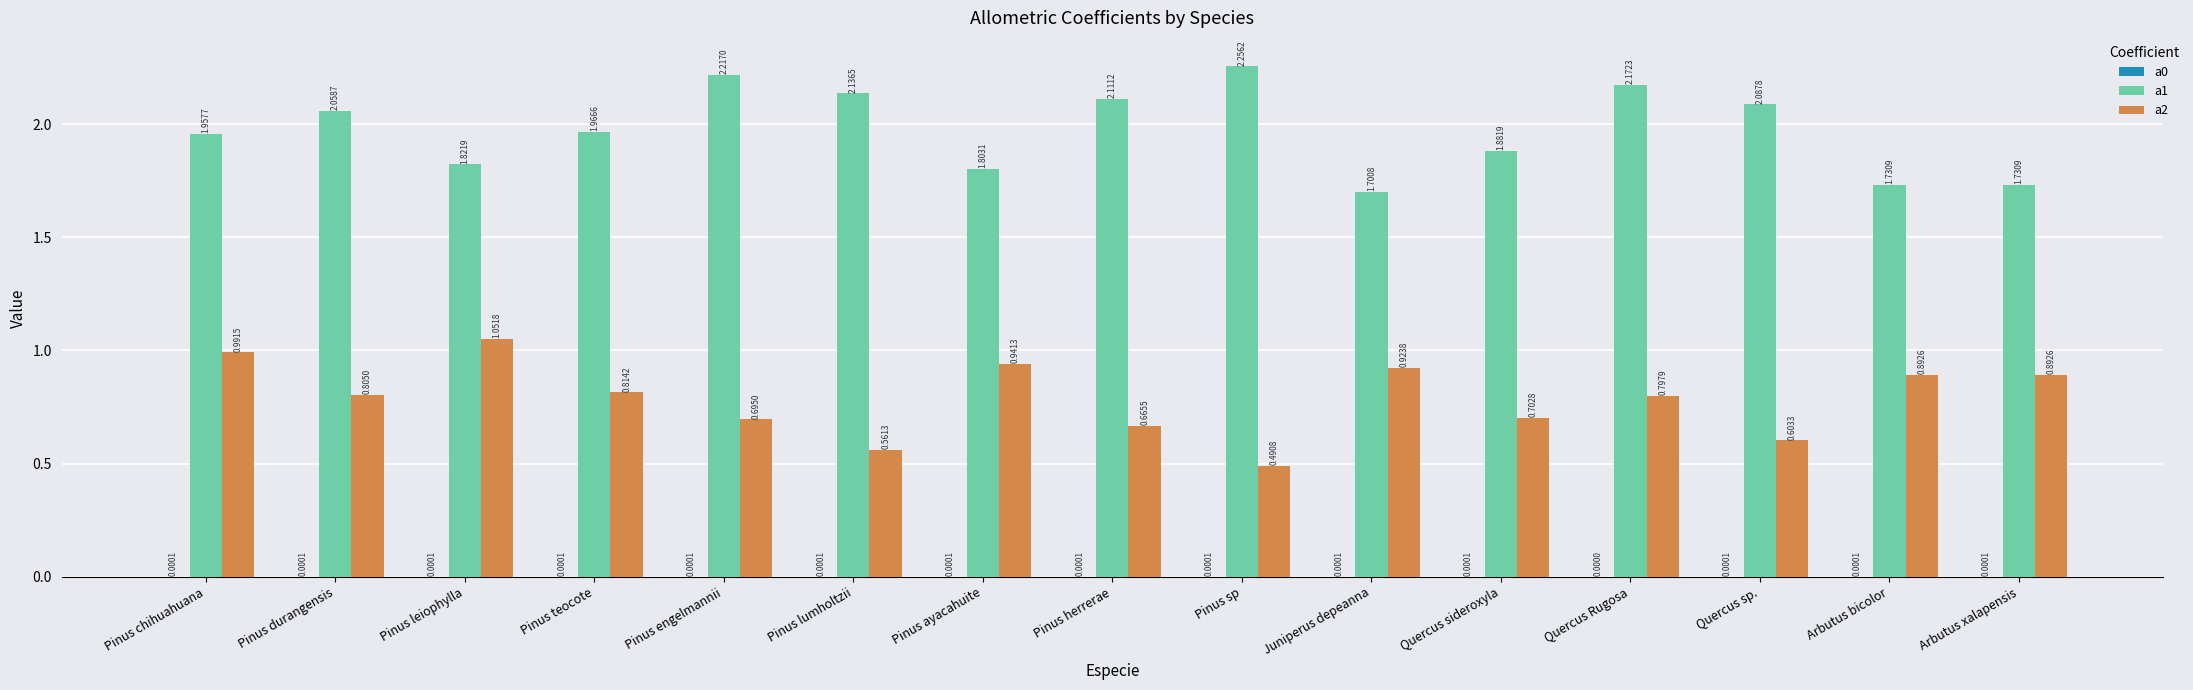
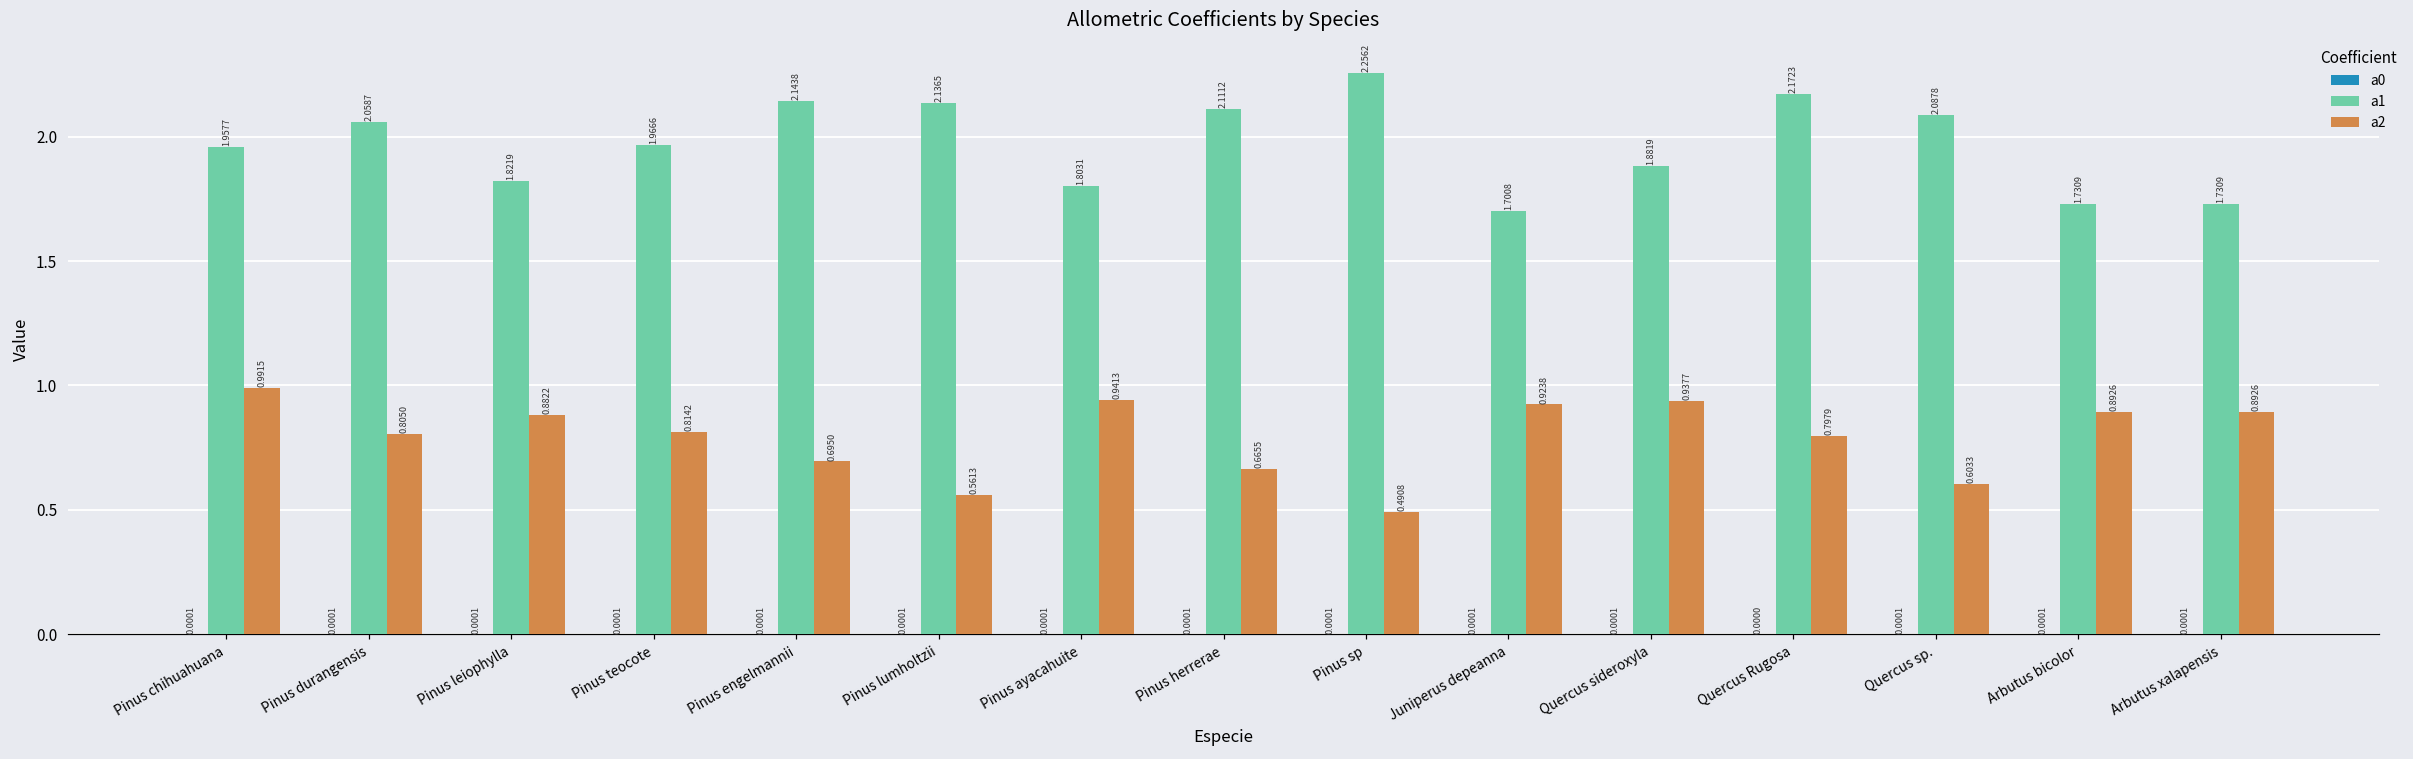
  {
    "a0": {
      "Pinus chihuahuana": 0.0001,
      "Pinus durangensis": 0.0001,
      "Pinus leiophylla": 0.0001,
      "Pinus teocote": 0.0001,
      "Pinus engelmannii": 0.0001,
      "Pinus lumholtzii": 0.0001,
      "Pinus ayacahuite": 0.0001,
      "Pinus herrerae": 0.0001,
      "Pinus sp": 0.0001,
      "Juniperus depeanna": 0.0001,
      "Quercus sideroxyla": 0.0001,
      "Quercus Rugosa": 0.0000,
      "Quercus sp.": 0.0001,
      "Arbutus bicolor": 0.0001,
      "Arbutus xalapensis": 0.0001
    },
    "a1": {
      "Pinus chihuahuana": 1.9577,
      "Pinus durangensis": 2.0587,
      "Pinus leiophylla": 1.8219,
      "Pinus teocote": 1.9666,
-     "Pinus engelmannii": 2.2170,
+     "Pinus engelmannii": 2.1438,
      "Pinus lumholtzii": 2.1365,
      "Pinus ayacahuite": 1.8031,
      "Pinus herrerae": 2.1112,
      "Pinus sp": 2.2562,
      "Juniperus depeanna": 1.7008,
      "Quercus sideroxyla": 1.8819,
      "Quercus Rugosa": 2.1723,
      "Quercus sp.": 2.0878,
      "Arbutus bicolor": 1.7309,
      "Arbutus xalapensis": 1.7309
    },
    "a2": {
      "Pinus chihuahuana": 0.9915,
      "Pinus durangensis": 0.8050,
-     "Pinus leiophylla": 1.0518,
+     "Pinus leiophylla": 0.8822,
      "Pinus teocote": 0.8142,
      "Pinus engelmannii": 0.6950,
      "Pinus lumholtzii": 0.5613,
      "Pinus ayacahuite": 0.9413,
      "Pinus herrerae": 0.6655,
      "Pinus sp": 0.4908,
      "Juniperus depeanna": 0.9238,
-     "Quercus sideroxyla": 0.7028,
+     "Quercus sideroxyla": 0.9377,
      "Quercus Rugosa": 0.7979,
      "Quercus sp.": 0.6033,
      "Arbutus bicolor": 0.8926,
      "Arbutus xalapensis": 0.8926
    }
  }
